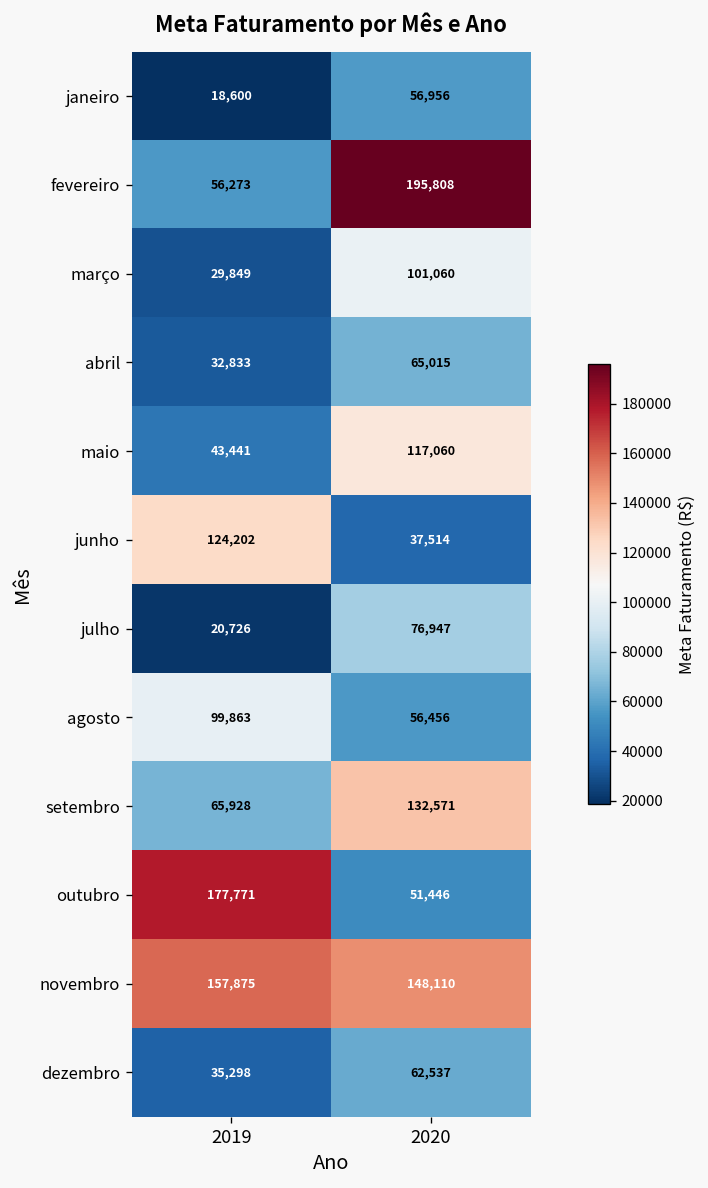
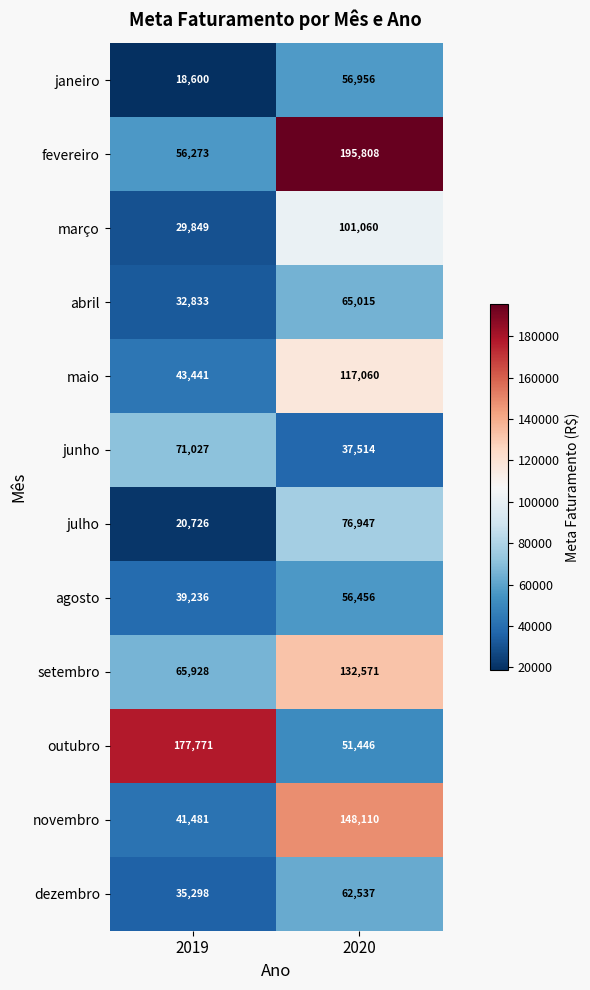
  {
    "janeiro": {
      "2019": "18,600",
      "2020": "56,956"
    },
    "fevereiro": {
      "2019": "56,273",
      "2020": "195,808"
    },
    "março": {
      "2019": "29,849",
      "2020": "101,060"
    },
    "abril": {
      "2019": "32,833",
      "2020": "65,015"
    },
    "maio": {
      "2019": "43,441",
      "2020": "117,060"
    },
    "junho": {
-     "2019": "124,202",
+     "2019": "71,027",
      "2020": "37,514"
    },
    "julho": {
      "2019": "20,726",
      "2020": "76,947"
    },
    "agosto": {
-     "2019": "99,863",
+     "2019": "39,236",
      "2020": "56,456"
    },
    "setembro": {
      "2019": "65,928",
      "2020": "132,571"
    },
    "outubro": {
      "2019": "177,771",
      "2020": "51,446"
    },
    "novembro": {
-     "2019": "157,875",
+     "2019": "41,481",
      "2020": "148,110"
    },
    "dezembro": {
      "2019": "35,298",
      "2020": "62,537"
    }
  }
